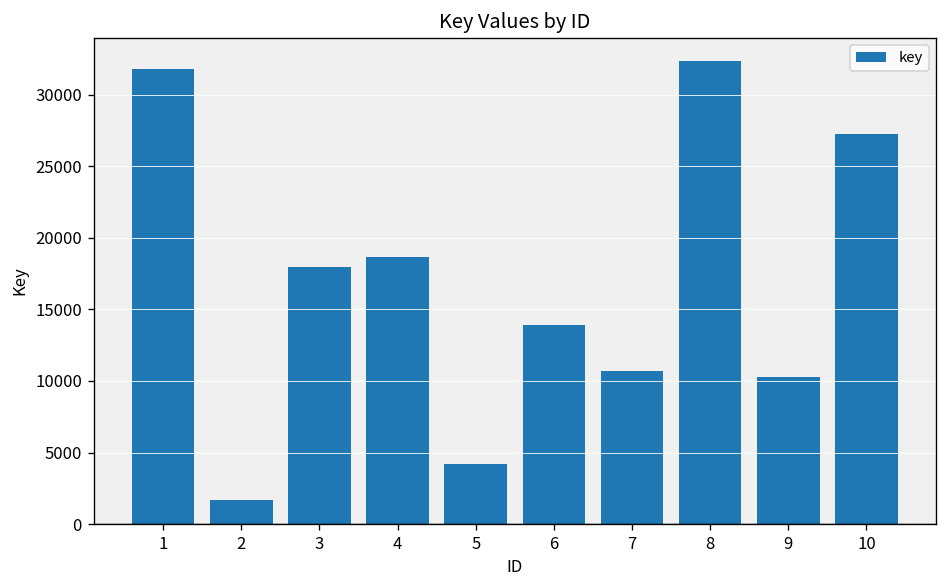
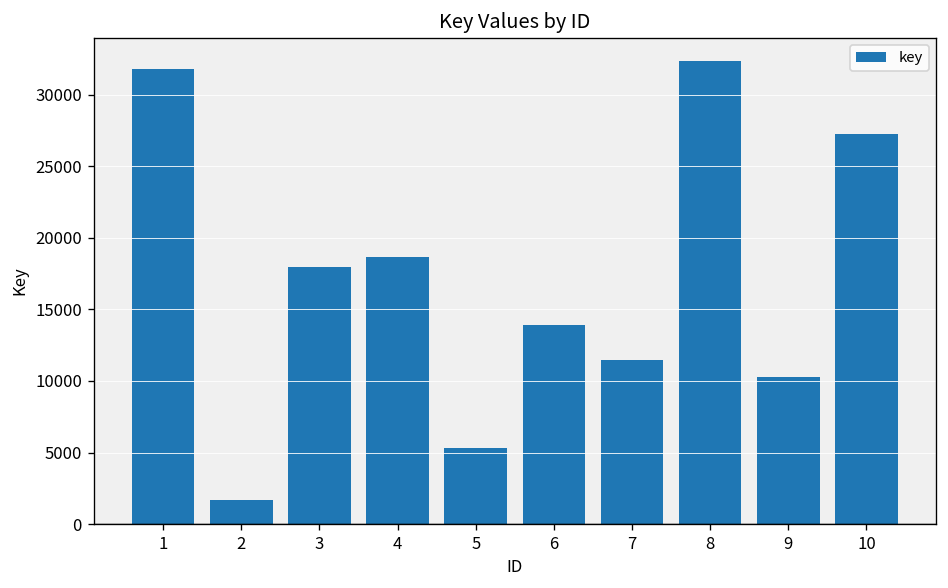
  {
    "1": 31800,
    "2": 1700,
    "3": 17900,
    "4": 18700,
-   "5": 4200,
+   "5": 5300,
    "6": 13900,
-   "7": 10700,
+   "7": 11500,
    "8": 32400,
    "9": 10300,
    "10": 27300
  }
